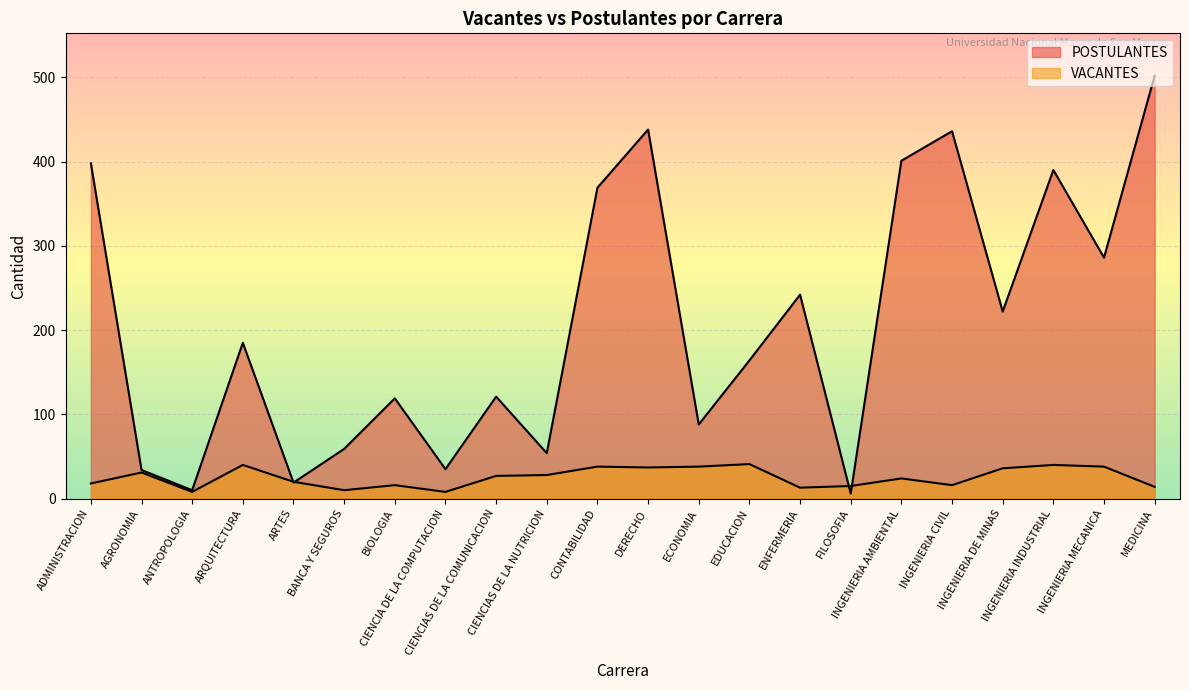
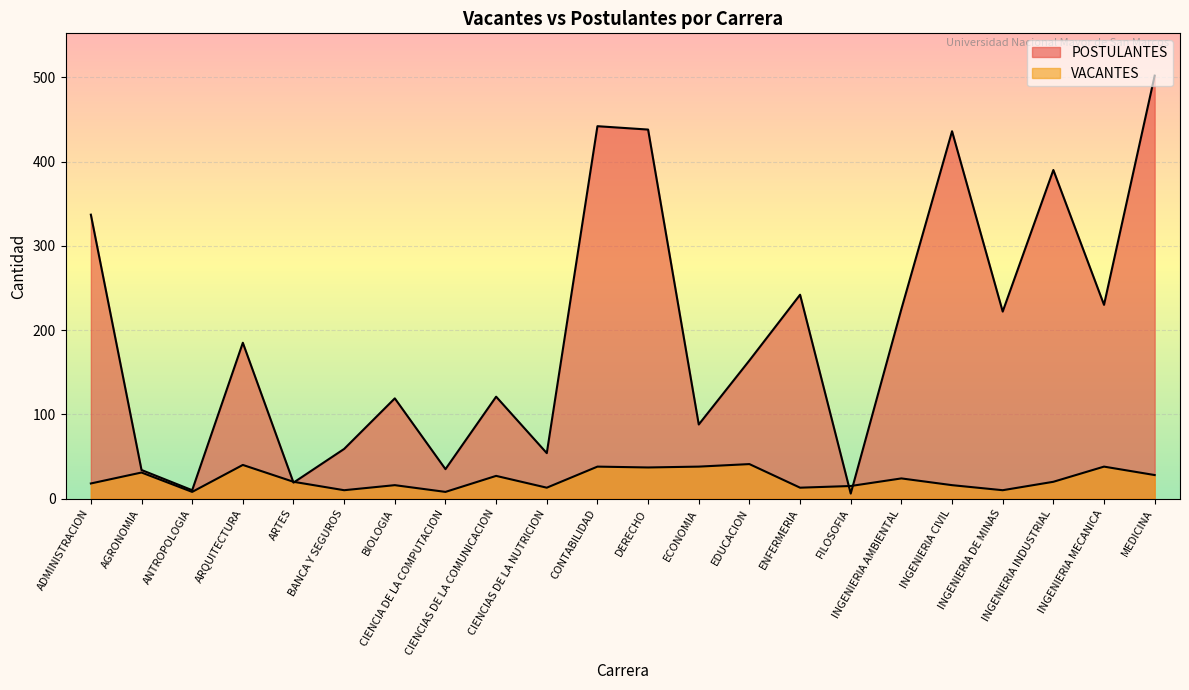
  {
    "POSTULANTES": {
-     "ADMINISTRACION": 400,
+     "ADMINISTRACION": 340,
      "ARQUITECTURA": 190,
      "BANCA Y SEGUROS": 60,
      "BIOLOGIA": 120,
      "CIENCIA DE LA COMPUTACION": 40,
      "CIENCIAS DE LA COMUNICACION": 120,
      "CIENCIAS DE LA NUTRICION": 50,
-     "CONTABILIDAD": 370,
+     "CONTABILIDAD": 440,
      "DERECHO": 440,
      "ECONOMIA": 90,
      "EDUCACION": 160,
      "ENFERMERIA": 240,
      "FILOSOFIA": 10,
-     "INGENIERIA AMBIENTAL": 400,
+     "INGENIERIA AMBIENTAL": 230,
      "INGENIERIA CIVIL": 440,
      "INGENIERIA DE MINAS": 220,
      "INGENIERIA INDUSTRIAL": 390,
-     "INGENIERIA MECANICA": 290
+     "INGENIERIA MECANICA": 230
    },
    "VACANTES": {
      "ADMINISTRACION": 20,
      "ARQUITECTURA": 40,
      "BANCA Y SEGUROS": 10,
      "BIOLOGIA": 20,
      "CIENCIA DE LA COMPUTACION": 10,
      "CIENCIAS DE LA COMUNICACION": 30,
-     "CIENCIAS DE LA NUTRICION": 30,
+     "CIENCIAS DE LA NUTRICION": 10,
      "CONTABILIDAD": 40,
      "DERECHO": 40,
      "ECONOMIA": 40,
      "EDUCACION": 40,
      "ENFERMERIA": 10,
      "FILOSOFIA": 20,
      "INGENIERIA AMBIENTAL": 20,
      "INGENIERIA CIVIL": 20,
-     "INGENIERIA DE MINAS": 40,
-     "INGENIERIA INDUSTRIAL": 40,
+     "INGENIERIA DE MINAS": 10,
+     "INGENIERIA INDUSTRIAL": 20,
      "INGENIERIA MECANICA": 40,
-     "MEDICINA": 10
+     "MEDICINA": 30
    }
  }
